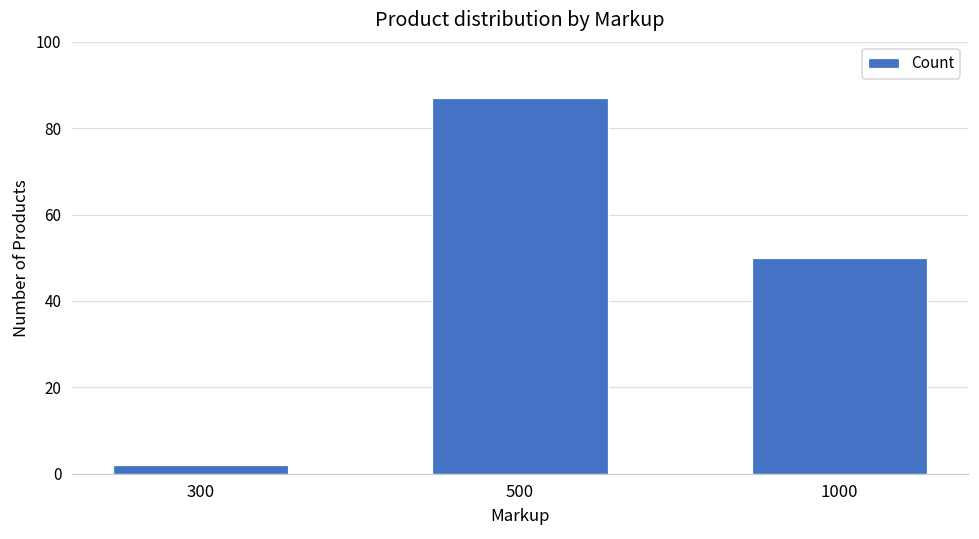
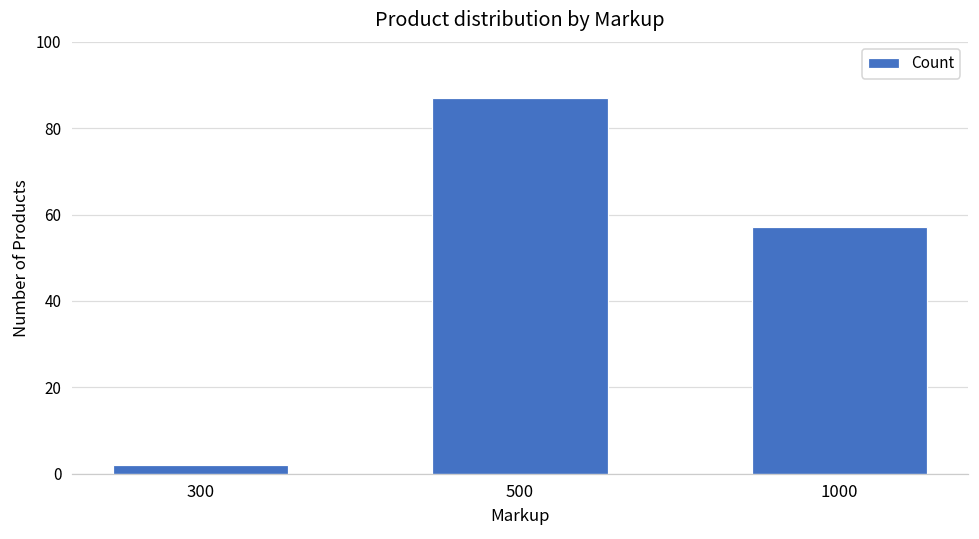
  {
    "300": 2,
    "500": 87,
-   "1000": 50
+   "1000": 57
  }
